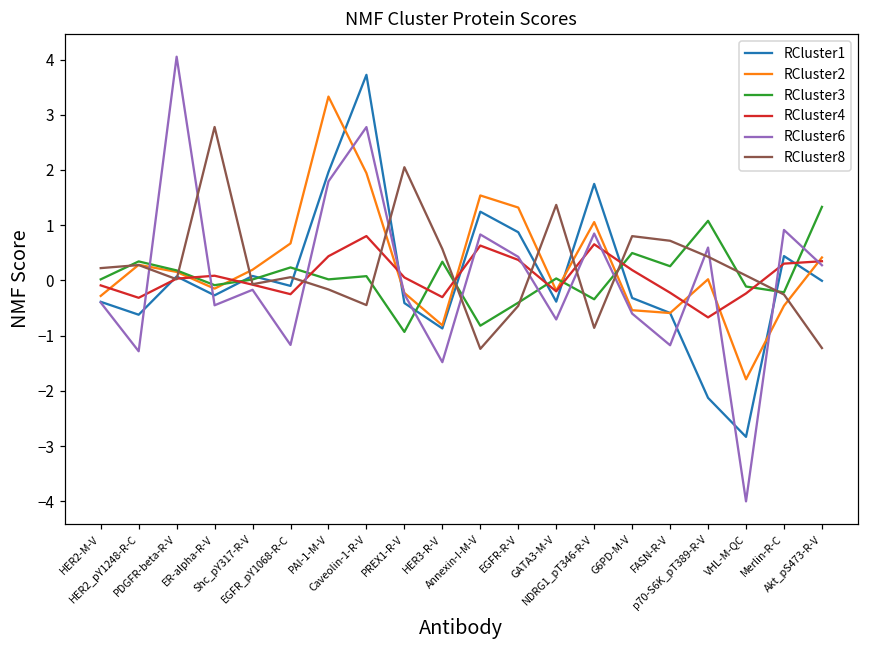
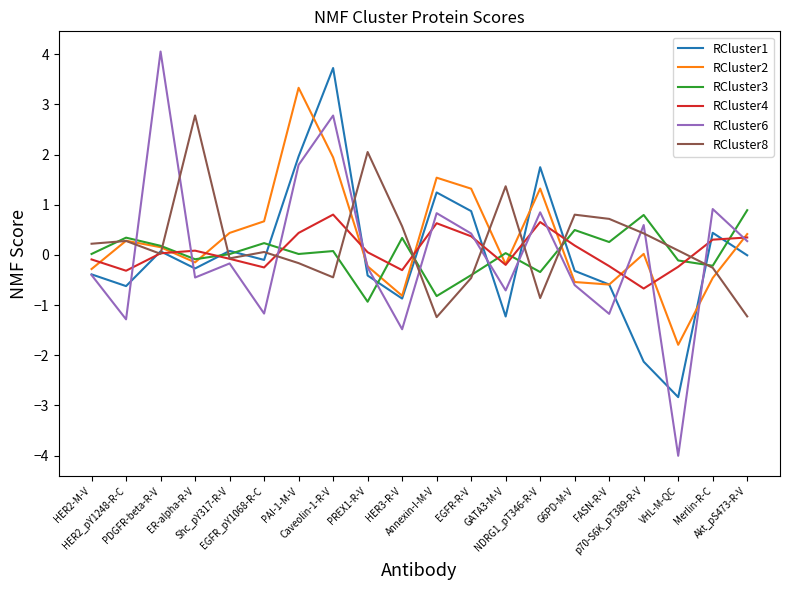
  {
    "RCluster1": {
      "HER2_pY1248-R-C": -0.6,
      "ER-alpha-R-V": -0.3,
      "Shc_pY317-R-V": 0.1,
      "EGFR_pY1068-R-C": -0.1,
      "PAI-1-M-V": 2.0,
      "Caveolin-1-R-V": 3.7,
      "PREX1-R-V": -0.4,
      "HER3-R-V": -0.9,
      "Annexin-I-M-V": 1.2,
      "EGFR-R-V": 0.9,
-     "GATA3-M-V": -0.4,
+     "GATA3-M-V": -1.2,
      "NDRG1_pT346-R-V": 1.7,
      "G6PD-M-V": -0.3,
      "p70-S6K_pT389-R-V": -2.1,
      "VHL-M-QC": -2.8,
      "Merlin-R-C": 0.4,
      "Akt_pS473-R-V": 0.0
    },
    "RCluster2": {
      "HER2-M-V": -0.3,
      "ER-alpha-R-V": -0.1,
-     "Shc_pY317-R-V": 0.2,
+     "Shc_pY317-R-V": 0.4,
      "EGFR_pY1068-R-C": 0.7,
      "PAI-1-M-V": 3.3,
      "Caveolin-1-R-V": 1.9,
      "HER3-R-V": -0.8,
      "Annexin-I-M-V": 1.5,
      "EGFR-R-V": 1.3,
-     "NDRG1_pT346-R-V": 1.1,
+     "NDRG1_pT346-R-V": 1.3,
      "G6PD-M-V": -0.5,
      "p70-S6K_pT389-R-V": 0.0,
      "VHL-M-QC": -1.8,
      "Merlin-R-C": -0.5,
      "Akt_pS473-R-V": 0.4
    },
    "RCluster3": {
      "HER2-M-V": 0.0,
      "HER2_pY1248-R-C": 0.3,
      "ER-alpha-R-V": -0.1,
      "Shc_pY317-R-V": 0.0,
      "EGFR_pY1068-R-C": 0.2,
      "PAI-1-M-V": 0.0,
      "Caveolin-1-R-V": 0.1,
      "PREX1-R-V": -0.9,
      "HER3-R-V": 0.3,
      "Annexin-I-M-V": -0.8,
      "EGFR-R-V": -0.4,
      "GATA3-M-V": 0.0,
      "NDRG1_pT346-R-V": -0.3,
      "G6PD-M-V": 0.5,
      "FASN-R-V": 0.3,
-     "p70-S6K_pT389-R-V": 1.1,
+     "p70-S6K_pT389-R-V": 0.8,
      "VHL-M-QC": -0.1,
-     "Akt_pS473-R-V": 1.3
+     "Akt_pS473-R-V": 0.9
    },
    "RCluster4": {
      "HER2-M-V": -0.1,
      "HER2_pY1248-R-C": -0.3,
      "ER-alpha-R-V": 0.1,
      "EGFR_pY1068-R-C": -0.2,
      "PAI-1-M-V": 0.4,
      "Caveolin-1-R-V": 0.8,
      "PREX1-R-V": 0.1,
      "HER3-R-V": -0.3,
      "Annexin-I-M-V": 0.6,
      "EGFR-R-V": 0.4,
      "NDRG1_pT346-R-V": 0.7,
      "G6PD-M-V": 0.2,
      "FASN-R-V": -0.2,
      "p70-S6K_pT389-R-V": -0.7,
      "VHL-M-QC": -0.2,
      "Merlin-R-C": 0.3,
      "Akt_pS473-R-V": 0.3
    },
    "RCluster6": {
      "HER2_pY1248-R-C": -1.3,
      "PDGFR-beta-R-V": 4.1,
      "ER-alpha-R-V": -0.5,
      "Shc_pY317-R-V": -0.2,
      "EGFR_pY1068-R-C": -1.2,
      "PAI-1-M-V": 1.8,
      "Caveolin-1-R-V": 2.8,
      "HER3-R-V": -1.5,
      "Annexin-I-M-V": 0.8,
      "EGFR-R-V": 0.4,
      "GATA3-M-V": -0.7,
      "NDRG1_pT346-R-V": 0.8,
      "G6PD-M-V": -0.6,
      "FASN-R-V": -1.2,
      "p70-S6K_pT389-R-V": 0.6,
      "VHL-M-QC": -4.0,
      "Merlin-R-C": 0.9,
      "Akt_pS473-R-V": 0.3
    },
    "RCluster8": {
      "HER2-M-V": 0.2,
      "ER-alpha-R-V": 2.8,
      "EGFR_pY1068-R-C": 0.1,
      "PAI-1-M-V": -0.2,
      "Caveolin-1-R-V": -0.4,
      "PREX1-R-V": 2.1,
      "HER3-R-V": 0.6,
      "Annexin-I-M-V": -1.2,
      "EGFR-R-V": -0.5,
      "GATA3-M-V": 1.4,
      "NDRG1_pT346-R-V": -0.9,
      "G6PD-M-V": 0.8,
      "FASN-R-V": 0.7,
      "p70-S6K_pT389-R-V": 0.4,
      "VHL-M-QC": 0.1,
      "Akt_pS473-R-V": -1.2
    }
  }
